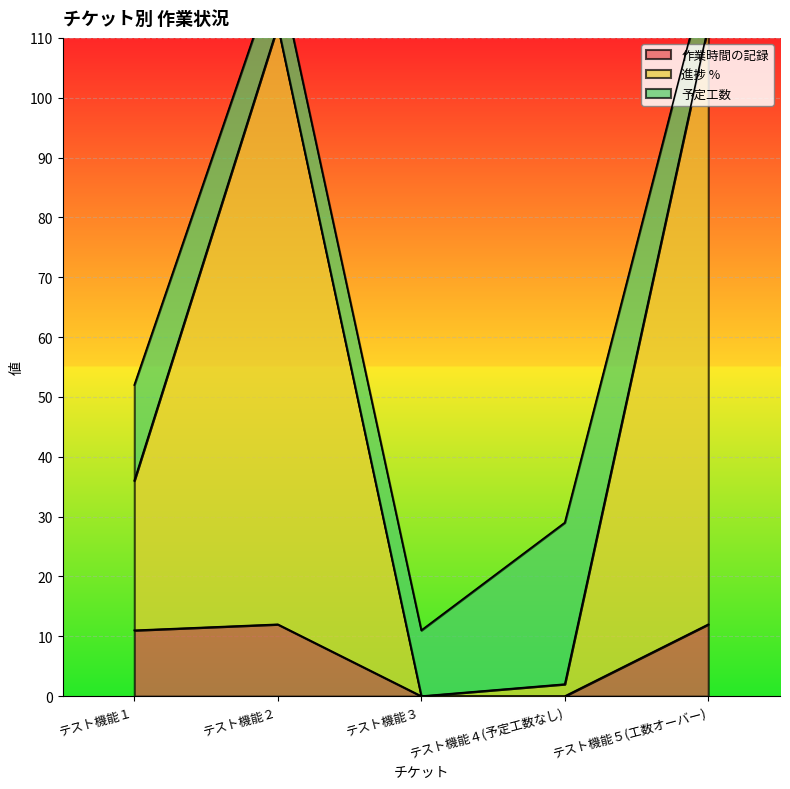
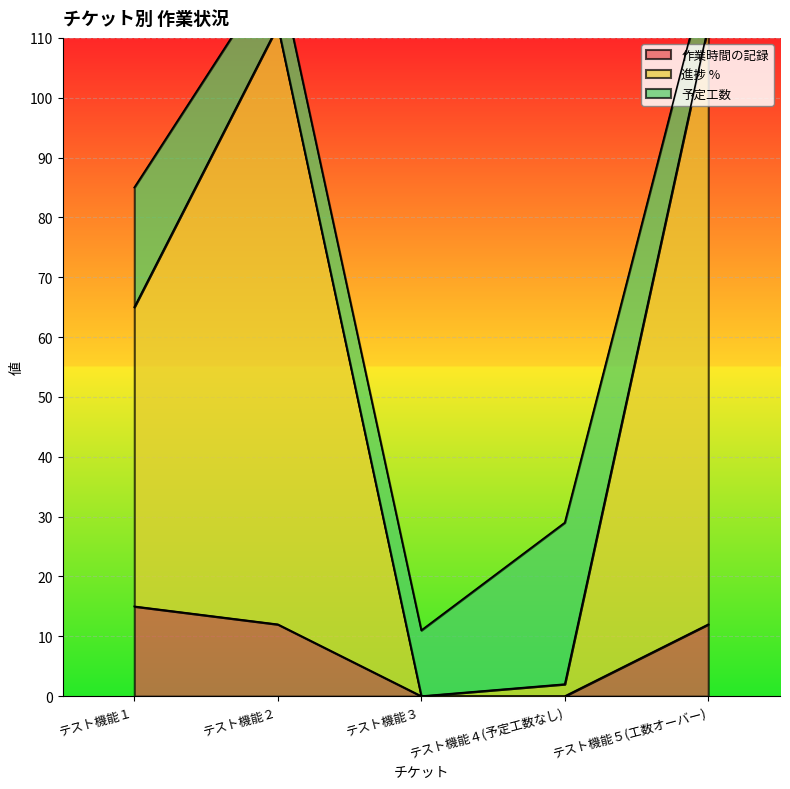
  {
    "作業時間の記録": {
-     "テスト機能１": 11,
+     "テスト機能１": 15,
      "テスト機能２": 12,
      "テスト機能４(予定工数なし)": 0,
      "テスト機能５(工数オーバー)": 12
    },
    "進捗 %": {
-     "テスト機能１": 25,
+     "テスト機能１": 50,
      "テスト機能４(予定工数なし)": 2
    },
    "予定工数": {
-     "テスト機能１": 16,
+     "テスト機能１": 20,
      "テスト機能３": 11,
      "テスト機能４(予定工数なし)": 27
    }
  }
